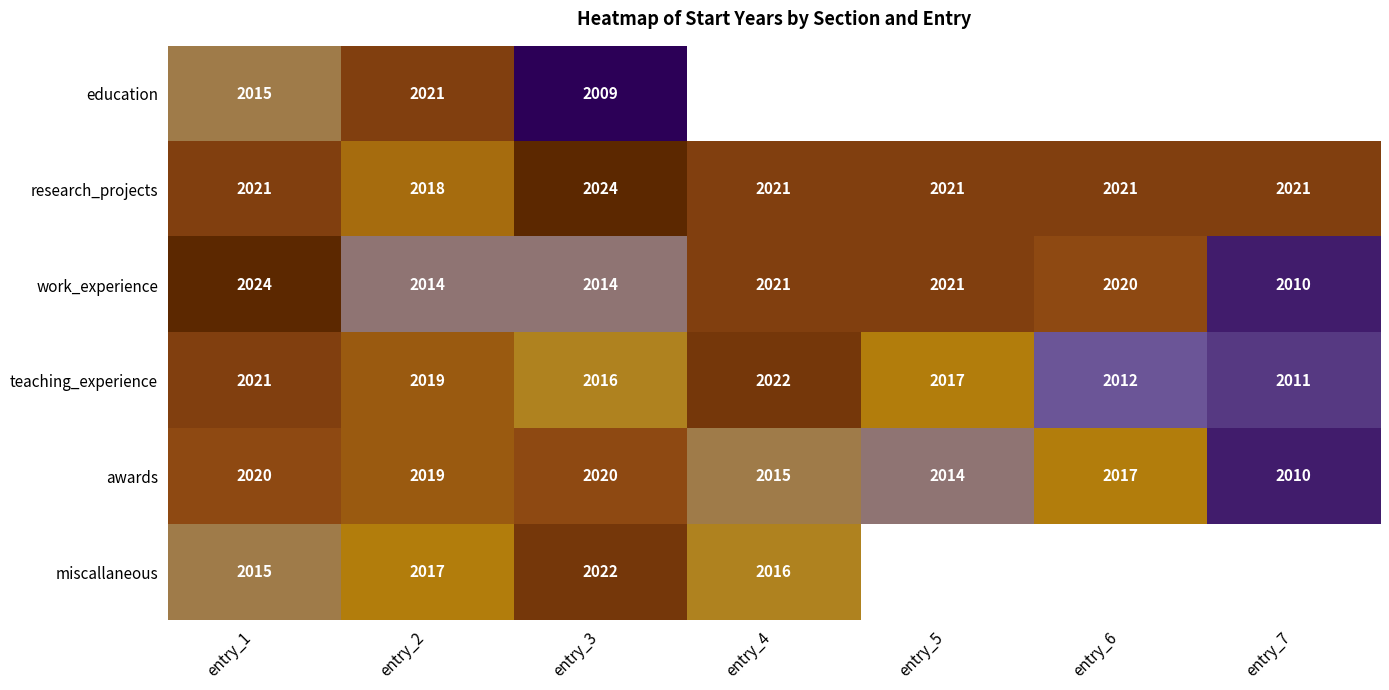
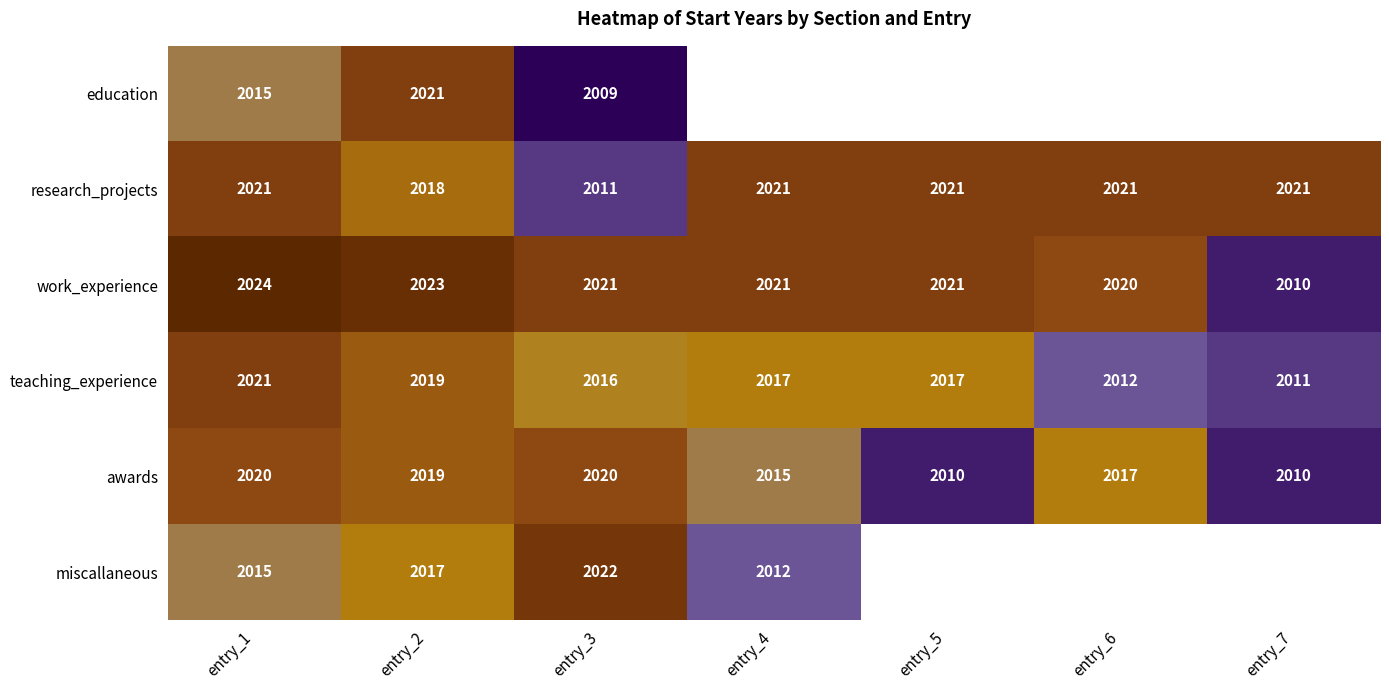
  {
    "education": {
      "entry_1": 2015,
      "entry_2": 2021,
      "entry_3": 2009
    },
    "research_projects": {
      "entry_1": 2021,
      "entry_2": 2018,
-     "entry_3": 2024,
+     "entry_3": 2011,
      "entry_4": 2021,
      "entry_5": 2021,
      "entry_6": 2021,
      "entry_7": 2021
    },
    "work_experience": {
      "entry_1": 2024,
-     "entry_2": 2014,
-     "entry_3": 2014,
+     "entry_2": 2023,
+     "entry_3": 2021,
      "entry_4": 2021,
      "entry_5": 2021,
      "entry_6": 2020,
      "entry_7": 2010
    },
    "teaching_experience": {
      "entry_1": 2021,
      "entry_2": 2019,
      "entry_3": 2016,
-     "entry_4": 2022,
+     "entry_4": 2017,
      "entry_5": 2017,
      "entry_6": 2012,
      "entry_7": 2011
    },
    "awards": {
      "entry_1": 2020,
      "entry_2": 2019,
      "entry_3": 2020,
      "entry_4": 2015,
-     "entry_5": 2014,
+     "entry_5": 2010,
      "entry_6": 2017,
      "entry_7": 2010
    },
    "miscallaneous": {
      "entry_1": 2015,
      "entry_2": 2017,
      "entry_3": 2022,
-     "entry_4": 2016
+     "entry_4": 2012
    }
  }
